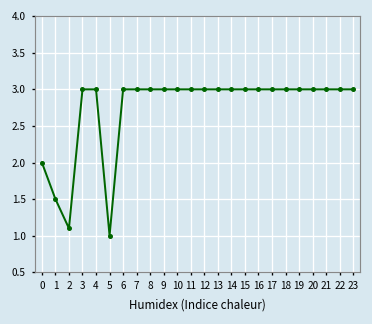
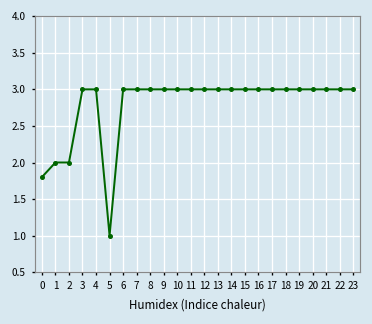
  {
-   "0": 2.0,
-   "1": 1.5,
-   "2": 1.1,
+   "0": 1.8,
+   "1": 2.0,
+   "2": 2.0,
    "3": 3.0,
    "4": 3.0,
    "5": 1.0,
    "6": 3.0,
    "7": 3.0,
    "8": 3.0,
    "9": 3.0,
    "10": 3.0,
    "11": 3.0,
    "12": 3.0,
    "13": 3.0,
    "14": 3.0,
    "15": 3.0,
    "16": 3.0,
    "17": 3.0,
    "18": 3.0,
    "19": 3.0,
    "20": 3.0,
    "21": 3.0,
    "22": 3.0,
    "23": 3.0
  }
